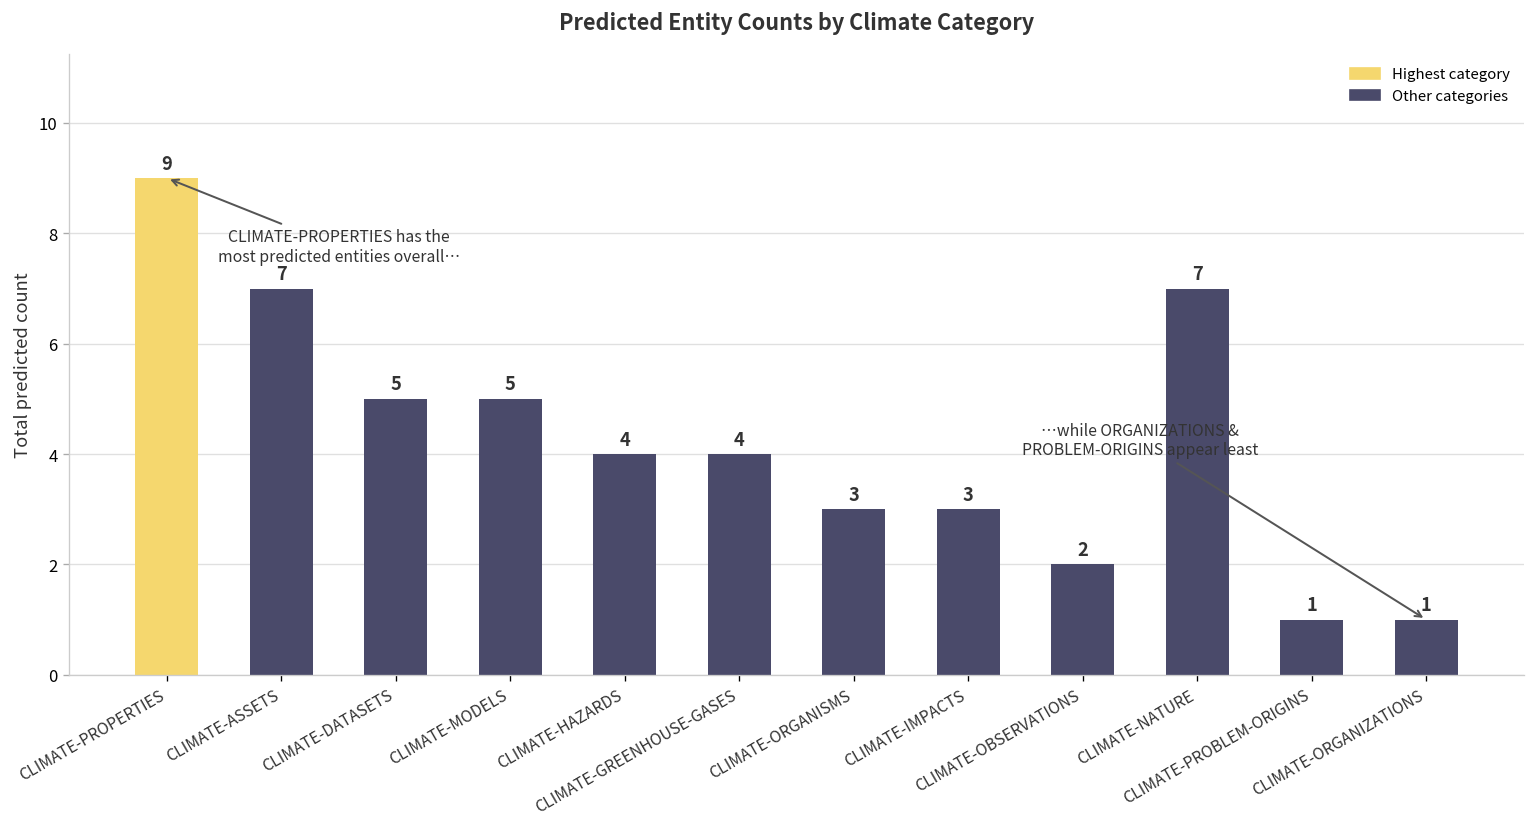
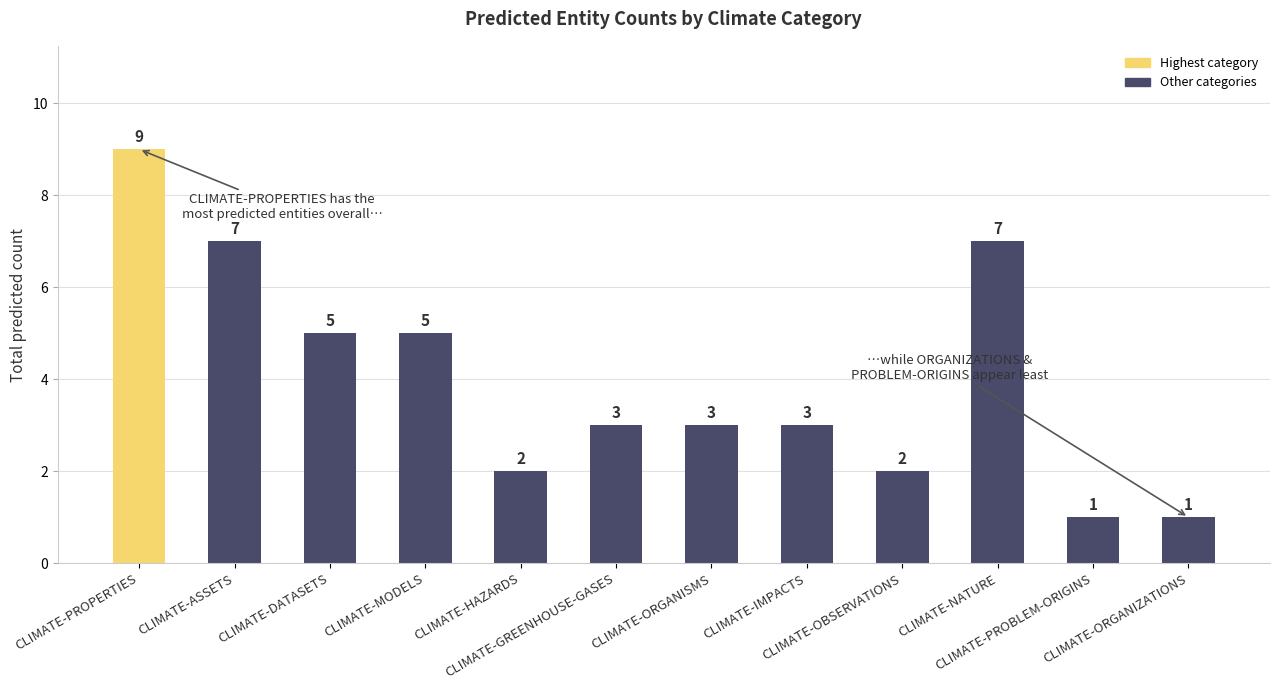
  {
    "CLIMATE-PROPERTIES": 9,
    "CLIMATE-ASSETS": 7,
    "CLIMATE-DATASETS": 5,
    "CLIMATE-MODELS": 5,
-   "CLIMATE-HAZARDS": 4,
-   "CLIMATE-GREENHOUSE-GASES": 4,
+   "CLIMATE-HAZARDS": 2,
+   "CLIMATE-GREENHOUSE-GASES": 3,
    "CLIMATE-ORGANISMS": 3,
    "CLIMATE-IMPACTS": 3,
    "CLIMATE-NATURE": 7,
    "CLIMATE-ORGANIZATIONS": 1
  }
